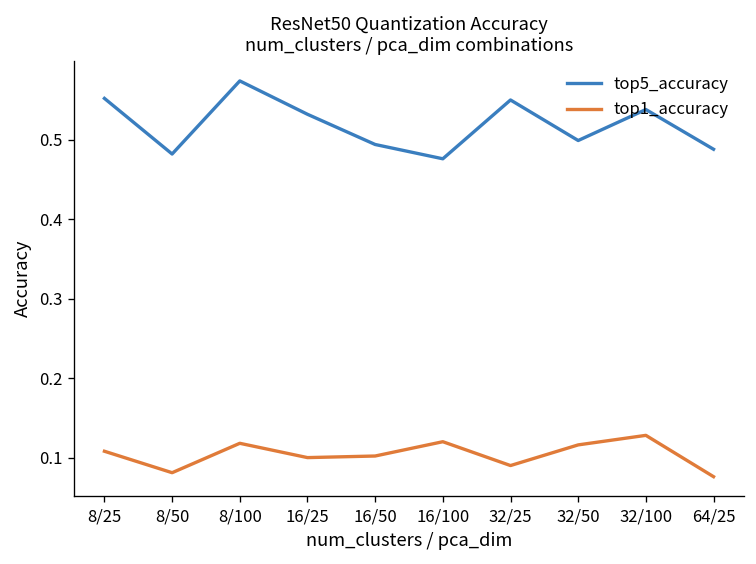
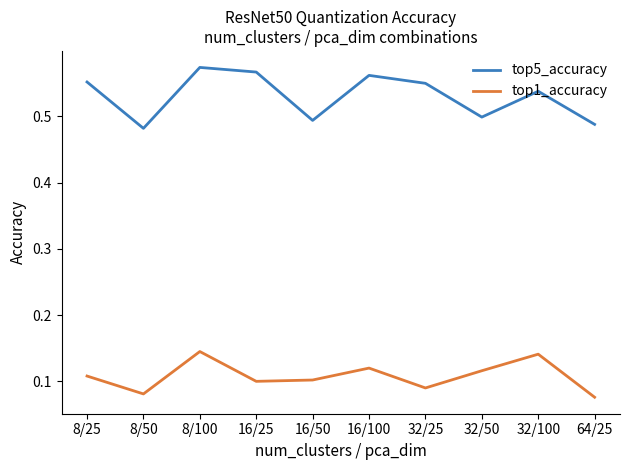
  {
    "top5_accuracy": {
      "8/25": 0.55,
      "8/50": 0.48,
      "8/100": 0.57,
-     "16/25": 0.53,
+     "16/25": 0.57,
      "16/50": 0.49,
-     "16/100": 0.48,
+     "16/100": 0.56,
      "32/25": 0.55,
      "32/50": 0.50,
      "32/100": 0.54,
      "64/25": 0.49
    },
    "top1_accuracy": {
      "8/25": 0.11,
      "8/50": 0.08,
-     "8/100": 0.12,
+     "8/100": 0.15,
      "16/25": 0.10,
      "16/50": 0.10,
      "16/100": 0.12,
      "32/25": 0.09,
      "32/50": 0.12,
-     "32/100": 0.13,
+     "32/100": 0.14,
      "64/25": 0.08
    }
  }
